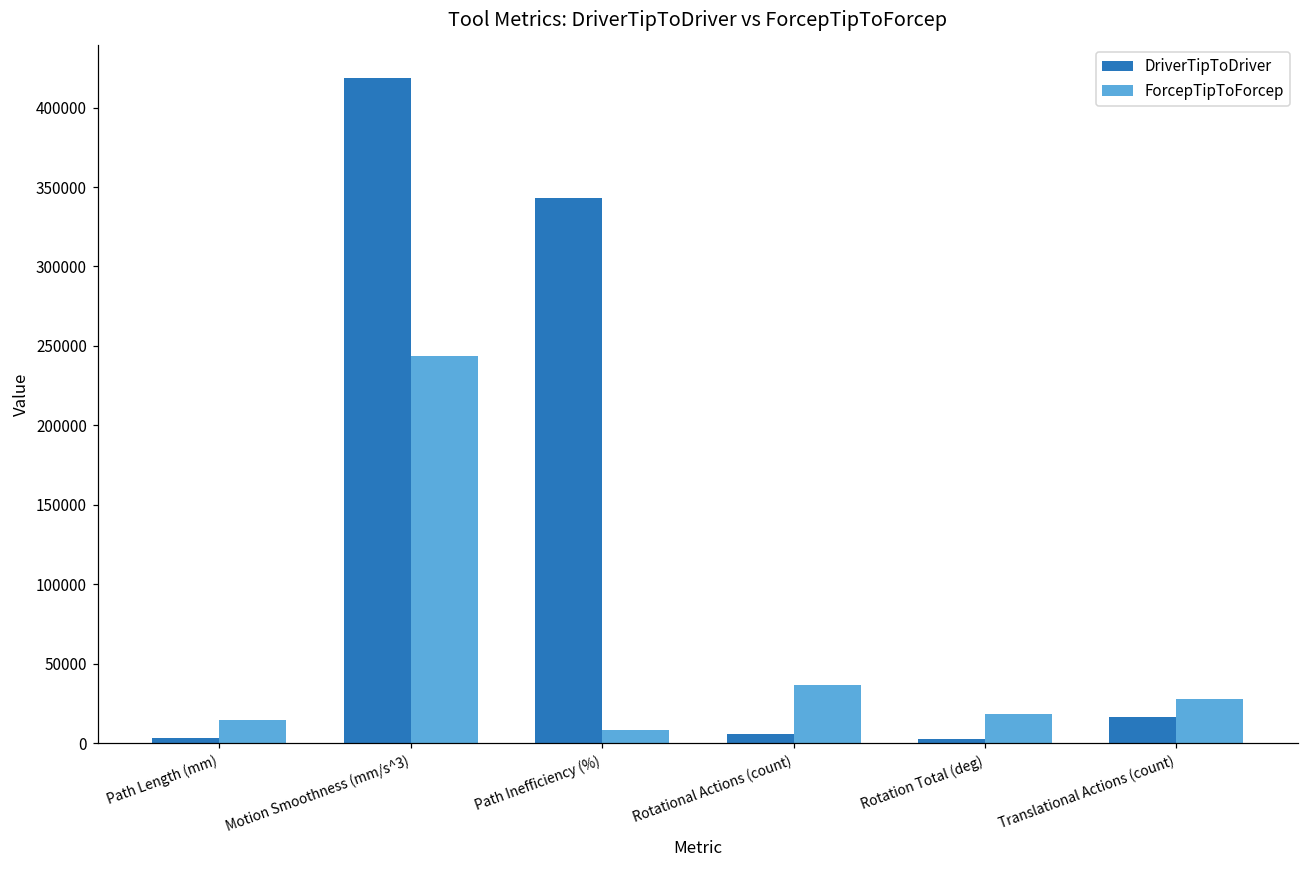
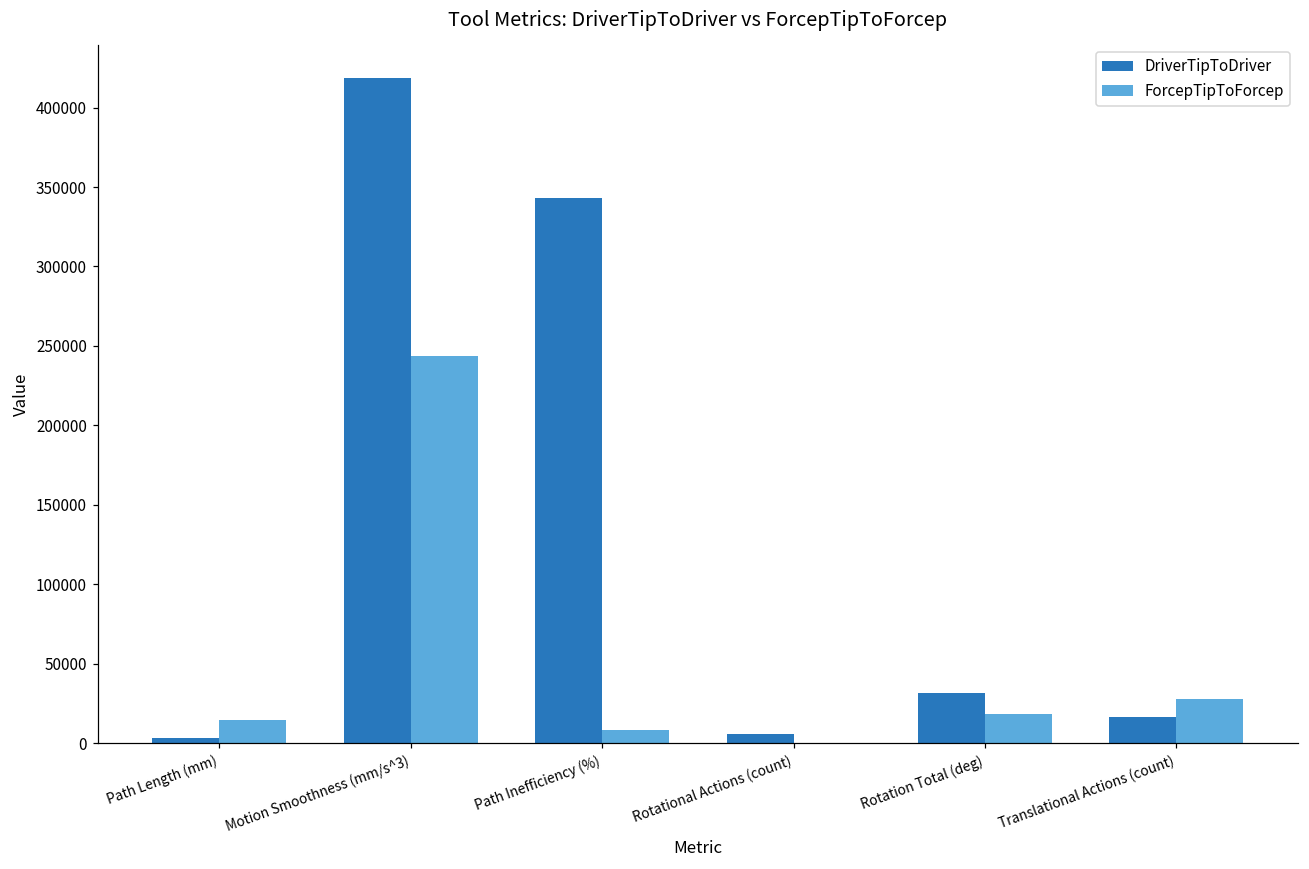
  {
    "DriverTipToDriver": {
      "Path Length (mm)": 4000,
      "Motion Smoothness (mm/s^3)": 419000,
      "Path Inefficiency (%)": 343000,
      "Rotational Actions (count)": 6000,
-     "Rotation Total (deg)": 3000,
+     "Rotation Total (deg)": 32000,
      "Translational Actions (count)": 17000
    },
    "ForcepTipToForcep": {
      "Path Length (mm)": 14000,
      "Motion Smoothness (mm/s^3)": 243000,
      "Path Inefficiency (%)": 8000,
-     "Rotational Actions (count)": 36000,
+     "Rotational Actions (count)": 0,
      "Rotation Total (deg)": 18000,
      "Translational Actions (count)": 28000
    }
  }
